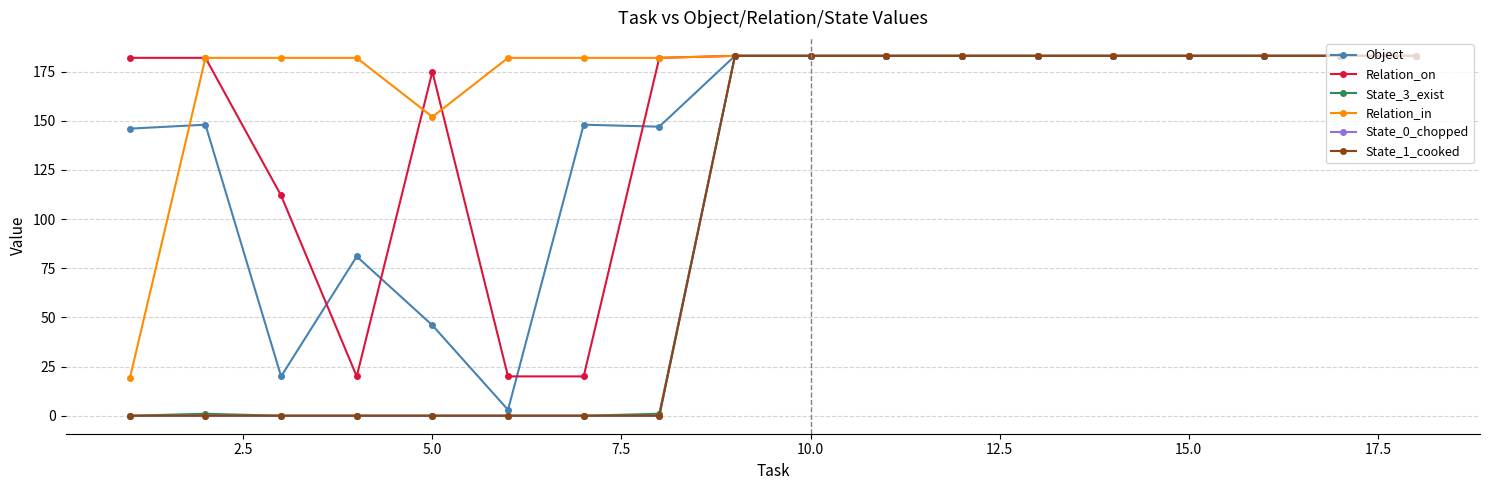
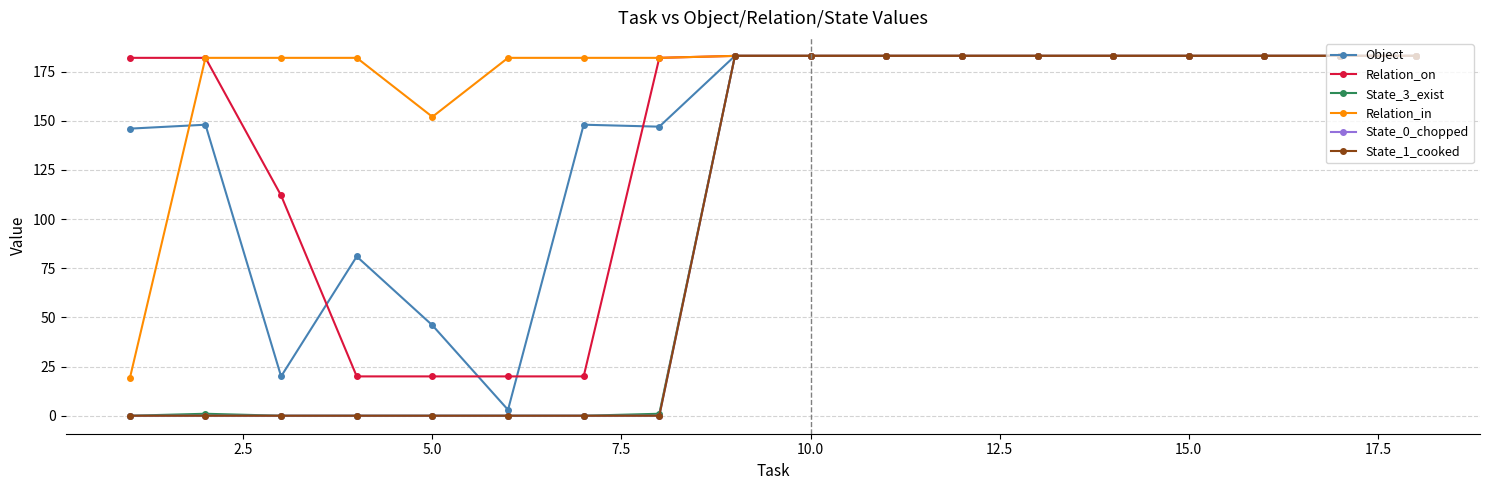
  {
    "Object": {
      "5.0": 46
    },
    "Relation_on": {
-     "5.0": 175
+     "5.0": 20
    },
    "Relation_in": {
      "5.0": 152
    }
  }
